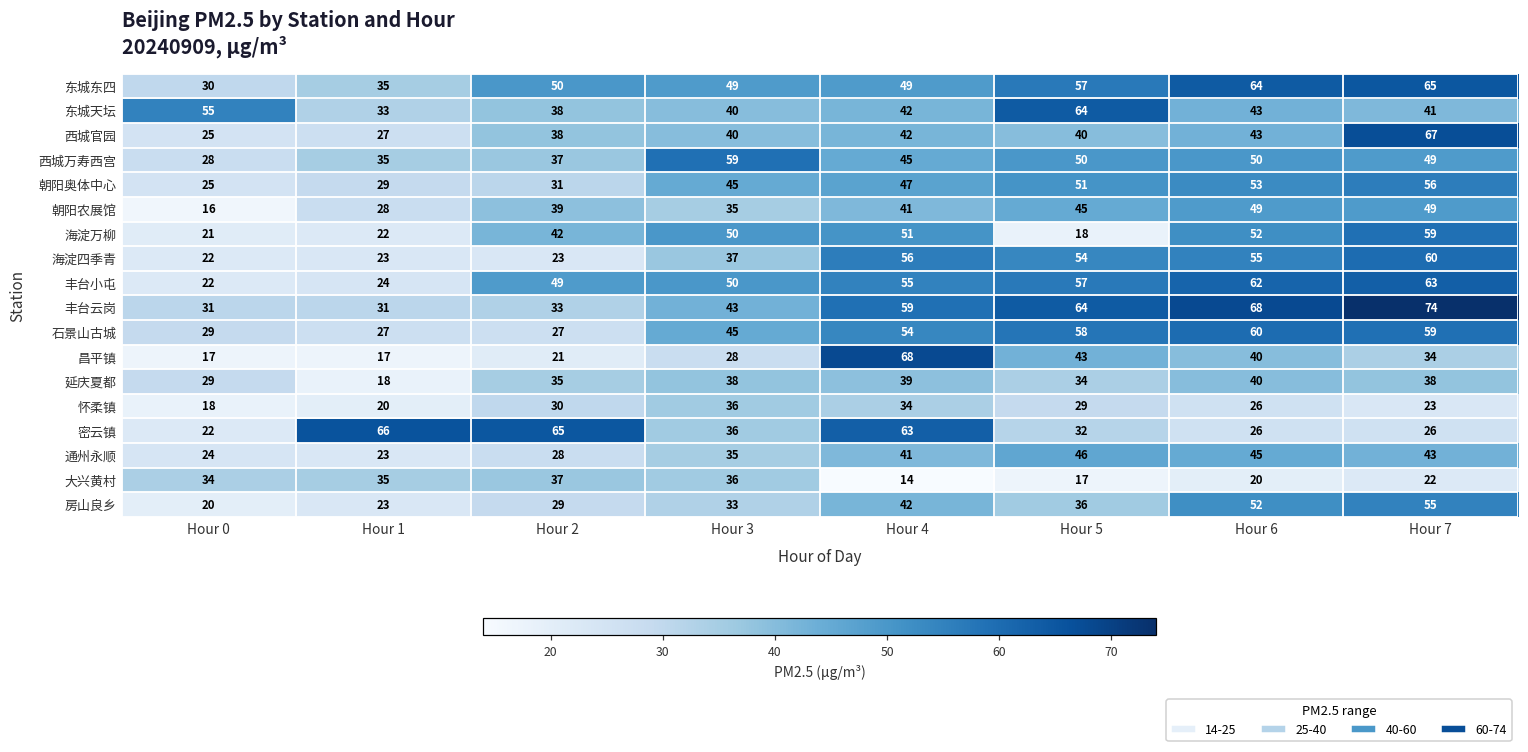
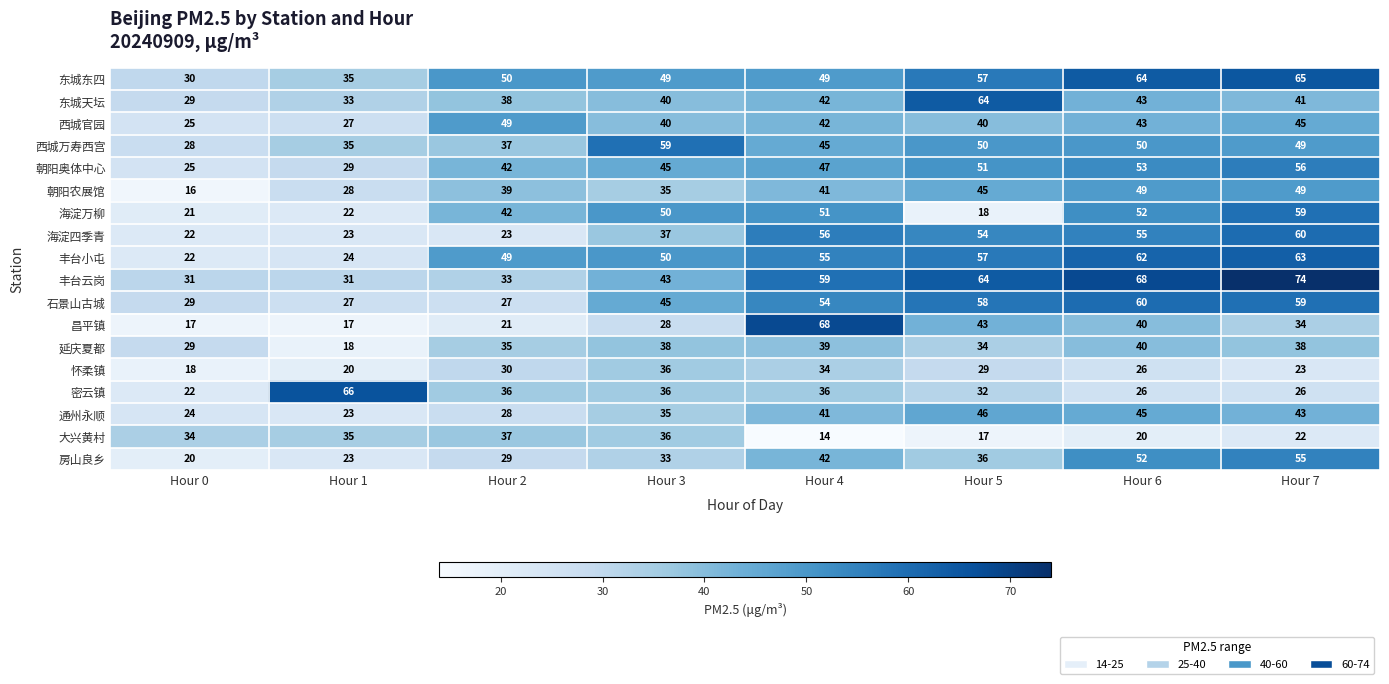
  {
    "东城东四": {
      "Hour 0": 30,
      "Hour 1": 35,
      "Hour 2": 50,
      "Hour 3": 49,
      "Hour 4": 49,
      "Hour 5": 57,
      "Hour 6": 64,
      "Hour 7": 65
    },
    "东城天坛": {
-     "Hour 0": 55,
+     "Hour 0": 29,
      "Hour 1": 33,
      "Hour 2": 38,
      "Hour 3": 40,
      "Hour 4": 42,
      "Hour 5": 64,
      "Hour 6": 43,
      "Hour 7": 41
    },
    "西城官园": {
      "Hour 0": 25,
      "Hour 1": 27,
-     "Hour 2": 38,
+     "Hour 2": 49,
      "Hour 3": 40,
      "Hour 4": 42,
      "Hour 5": 40,
      "Hour 6": 43,
-     "Hour 7": 67
+     "Hour 7": 45
    },
    "西城万寿西宫": {
      "Hour 0": 28,
      "Hour 1": 35,
      "Hour 2": 37,
      "Hour 3": 59,
      "Hour 4": 45,
      "Hour 5": 50,
      "Hour 6": 50,
      "Hour 7": 49
    },
    "朝阳奥体中心": {
      "Hour 0": 25,
      "Hour 1": 29,
-     "Hour 2": 31,
+     "Hour 2": 42,
      "Hour 3": 45,
      "Hour 4": 47,
      "Hour 5": 51,
      "Hour 6": 53,
      "Hour 7": 56
    },
    "朝阳农展馆": {
      "Hour 0": 16,
      "Hour 1": 28,
      "Hour 2": 39,
      "Hour 3": 35,
      "Hour 4": 41,
      "Hour 5": 45,
      "Hour 6": 49,
      "Hour 7": 49
    },
    "海淀万柳": {
      "Hour 0": 21,
      "Hour 1": 22,
      "Hour 2": 42,
      "Hour 3": 50,
      "Hour 4": 51,
      "Hour 5": 18,
      "Hour 6": 52,
      "Hour 7": 59
    },
    "海淀四季青": {
      "Hour 0": 22,
      "Hour 1": 23,
      "Hour 2": 23,
      "Hour 3": 37,
      "Hour 4": 56,
      "Hour 5": 54,
      "Hour 6": 55,
      "Hour 7": 60
    },
    "丰台小屯": {
      "Hour 0": 22,
      "Hour 1": 24,
      "Hour 2": 49,
      "Hour 3": 50,
      "Hour 4": 55,
      "Hour 5": 57,
      "Hour 6": 62,
      "Hour 7": 63
    },
    "丰台云岗": {
      "Hour 0": 31,
      "Hour 1": 31,
      "Hour 2": 33,
      "Hour 3": 43,
      "Hour 4": 59,
      "Hour 5": 64,
      "Hour 6": 68,
      "Hour 7": 74
    },
    "石景山古城": {
      "Hour 0": 29,
      "Hour 1": 27,
      "Hour 2": 27,
      "Hour 3": 45,
      "Hour 4": 54,
      "Hour 5": 58,
      "Hour 6": 60,
      "Hour 7": 59
    },
    "昌平镇": {
      "Hour 0": 17,
      "Hour 1": 17,
      "Hour 2": 21,
      "Hour 3": 28,
      "Hour 4": 68,
      "Hour 5": 43,
      "Hour 6": 40,
      "Hour 7": 34
    },
    "延庆夏都": {
      "Hour 0": 29,
      "Hour 1": 18,
      "Hour 2": 35,
      "Hour 3": 38,
      "Hour 4": 39,
      "Hour 5": 34,
      "Hour 6": 40,
      "Hour 7": 38
    },
    "怀柔镇": {
      "Hour 0": 18,
      "Hour 1": 20,
      "Hour 2": 30,
      "Hour 3": 36,
      "Hour 4": 34,
      "Hour 5": 29,
      "Hour 6": 26,
      "Hour 7": 23
    },
    "密云镇": {
      "Hour 0": 22,
      "Hour 1": 66,
-     "Hour 2": 65,
+     "Hour 2": 36,
      "Hour 3": 36,
-     "Hour 4": 63,
+     "Hour 4": 36,
      "Hour 5": 32,
      "Hour 6": 26,
      "Hour 7": 26
    },
    "通州永顺": {
      "Hour 0": 24,
      "Hour 1": 23,
      "Hour 2": 28,
      "Hour 3": 35,
      "Hour 4": 41,
      "Hour 5": 46,
      "Hour 6": 45,
      "Hour 7": 43
    },
    "大兴黄村": {
      "Hour 0": 34,
      "Hour 1": 35,
      "Hour 2": 37,
      "Hour 3": 36,
      "Hour 4": 14,
      "Hour 5": 17,
      "Hour 6": 20,
      "Hour 7": 22
    },
    "房山良乡": {
      "Hour 0": 20,
      "Hour 1": 23,
      "Hour 2": 29,
      "Hour 3": 33,
      "Hour 4": 42,
      "Hour 5": 36,
      "Hour 6": 52,
      "Hour 7": 55
    }
  }
